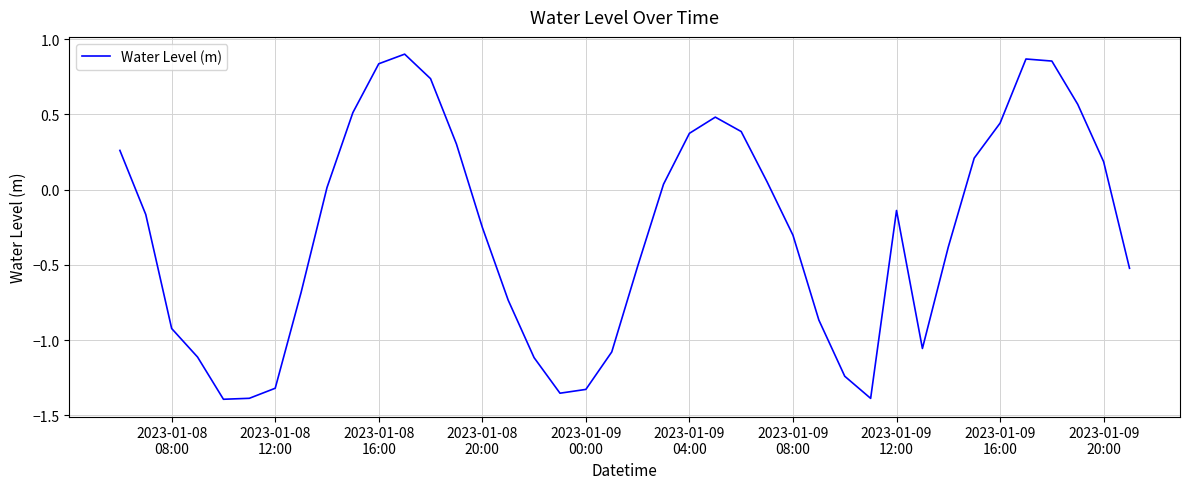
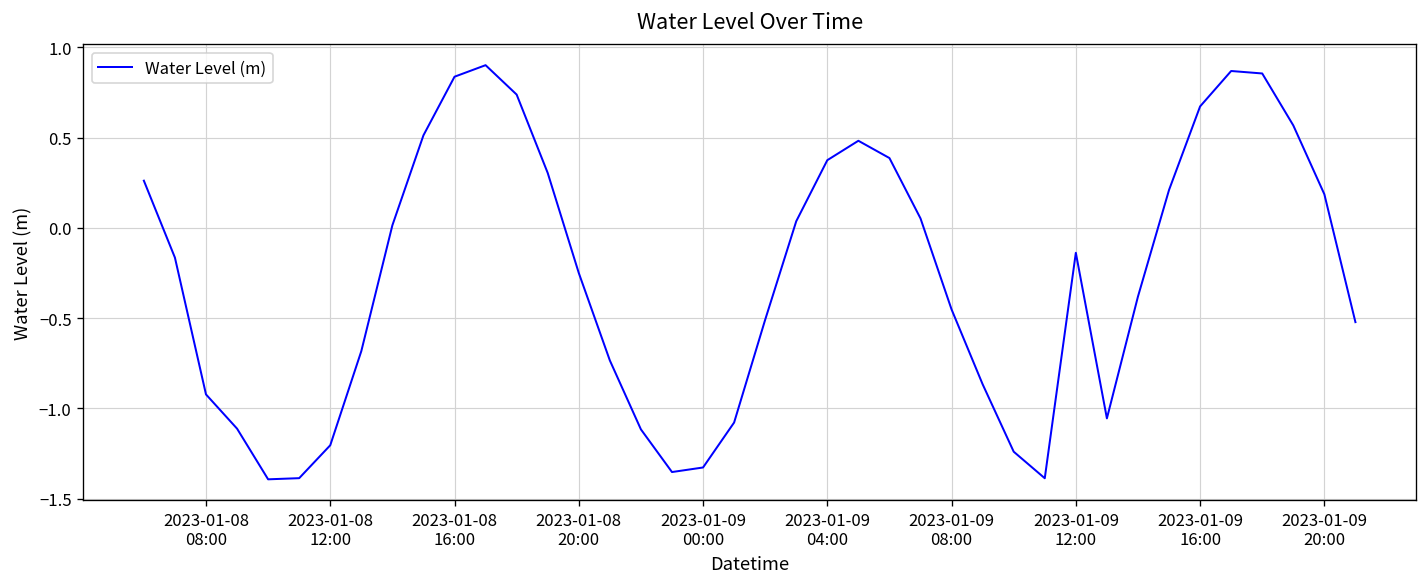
  {
    "2023-01-08 08:00": -0.92,
-   "2023-01-08 12:00": -1.32,
+   "2023-01-08 12:00": -1.20,
    "2023-01-08 16:00": 0.84,
    "2023-01-08 20:00": -0.25,
    "2023-01-09 00:00": -1.33,
    "2023-01-09 04:00": 0.37,
-   "2023-01-09 08:00": -0.30,
+   "2023-01-09 08:00": -0.45,
    "2023-01-09 12:00": -0.14,
-   "2023-01-09 16:00": 0.44,
+   "2023-01-09 16:00": 0.67,
    "2023-01-09 20:00": 0.19
  }
